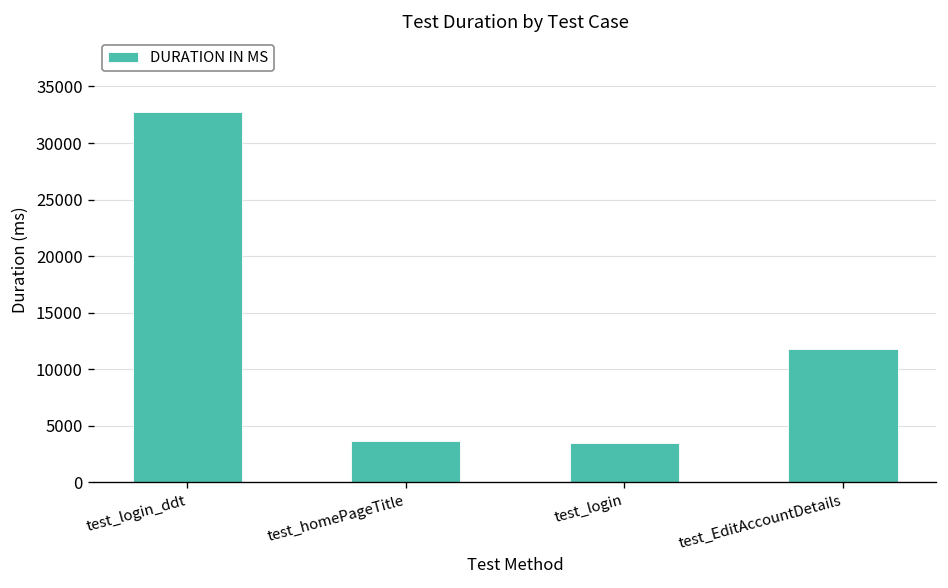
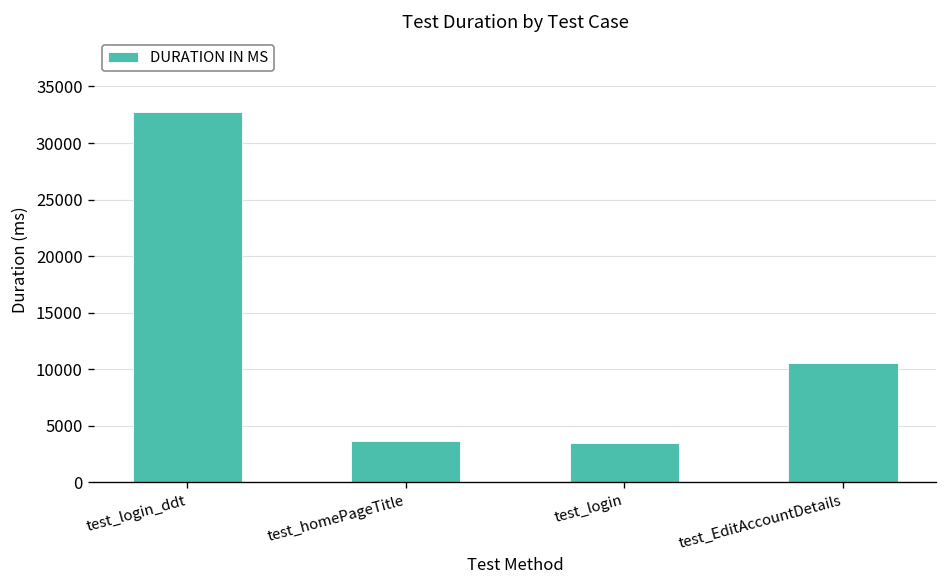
  {
    "test_login_ddt": 33000,
    "test_homePageTitle": 4000,
    "test_login": 3000,
-   "test_EditAccountDetails": 12000
+   "test_EditAccountDetails": 11000
  }
